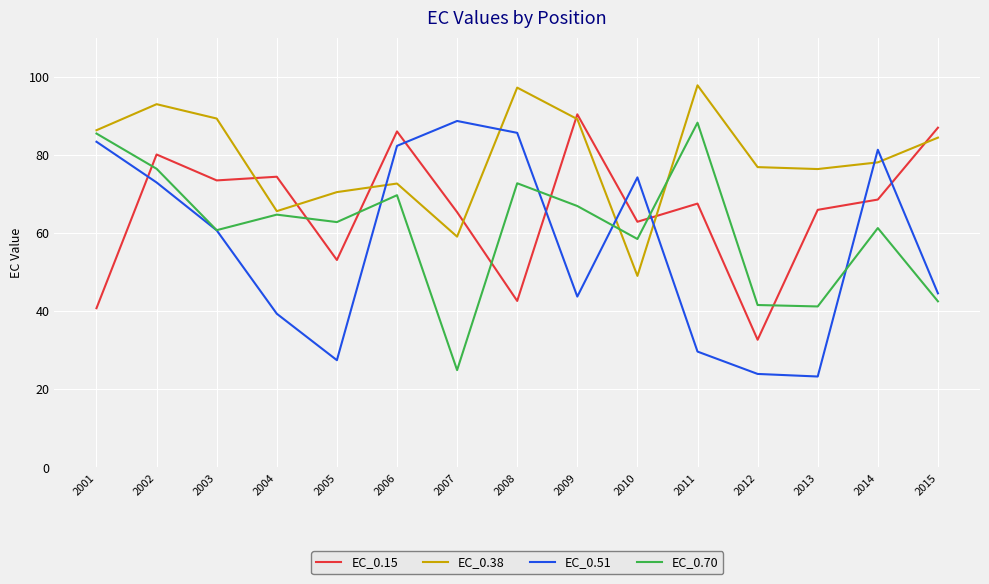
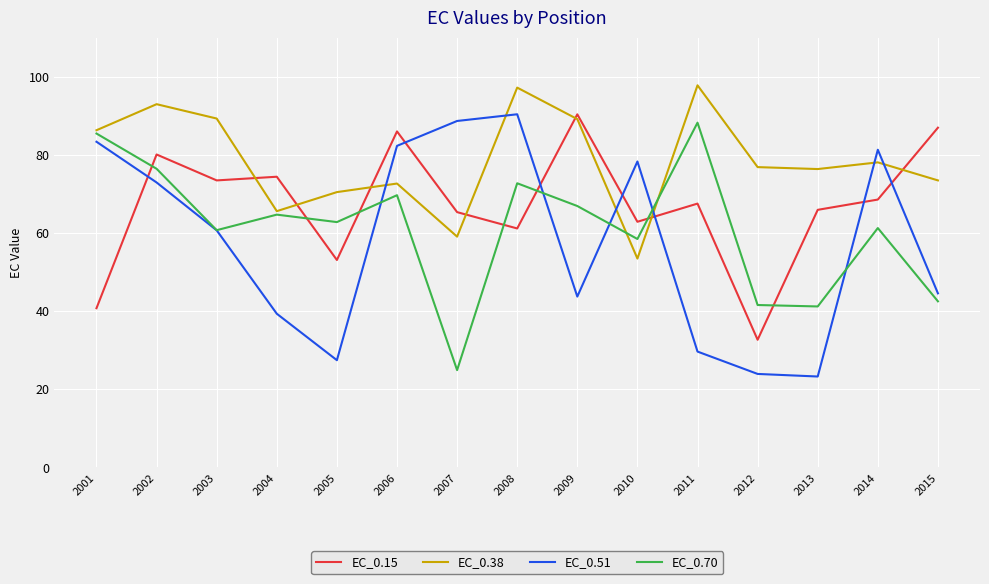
  {
    "EC_0.15": {
      "2001": 41,
      "2002": 80,
      "2003": 73,
      "2004": 74,
      "2005": 53,
      "2006": 86,
      "2007": 65,
-     "2008": 43,
+     "2008": 61,
      "2009": 90,
      "2010": 63,
      "2011": 68,
      "2012": 33,
      "2013": 66,
      "2014": 69,
      "2015": 87
    },
    "EC_0.38": {
      "2001": 86,
      "2002": 93,
      "2003": 89,
      "2004": 66,
      "2005": 70,
      "2006": 73,
      "2007": 59,
      "2008": 97,
      "2009": 89,
-     "2010": 49,
+     "2010": 53,
      "2011": 98,
      "2012": 77,
      "2013": 76,
      "2014": 78,
-     "2015": 84
+     "2015": 73
    },
    "EC_0.51": {
      "2001": 83,
      "2002": 73,
      "2004": 39,
      "2005": 27,
      "2006": 82,
      "2007": 89,
-     "2008": 86,
+     "2008": 90,
      "2009": 44,
-     "2010": 74,
+     "2010": 78,
      "2011": 30,
      "2012": 24,
      "2013": 23,
      "2014": 81,
      "2015": 45
    },
    "EC_0.70": {
      "2001": 85,
      "2002": 76,
      "2004": 65,
      "2005": 63,
      "2006": 70,
      "2007": 25,
      "2008": 73,
      "2009": 67,
      "2010": 58,
      "2011": 88,
      "2012": 42,
      "2013": 41,
      "2014": 61,
      "2015": 43
    }
  }
